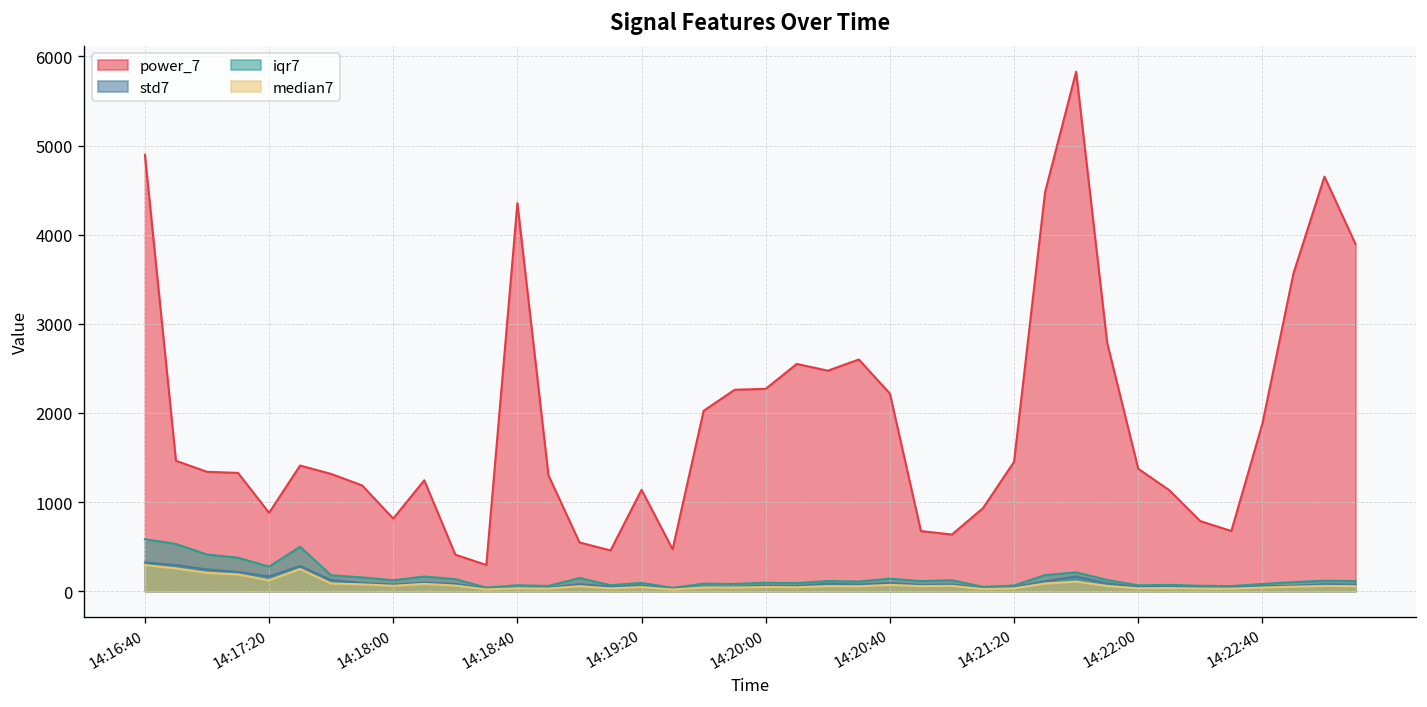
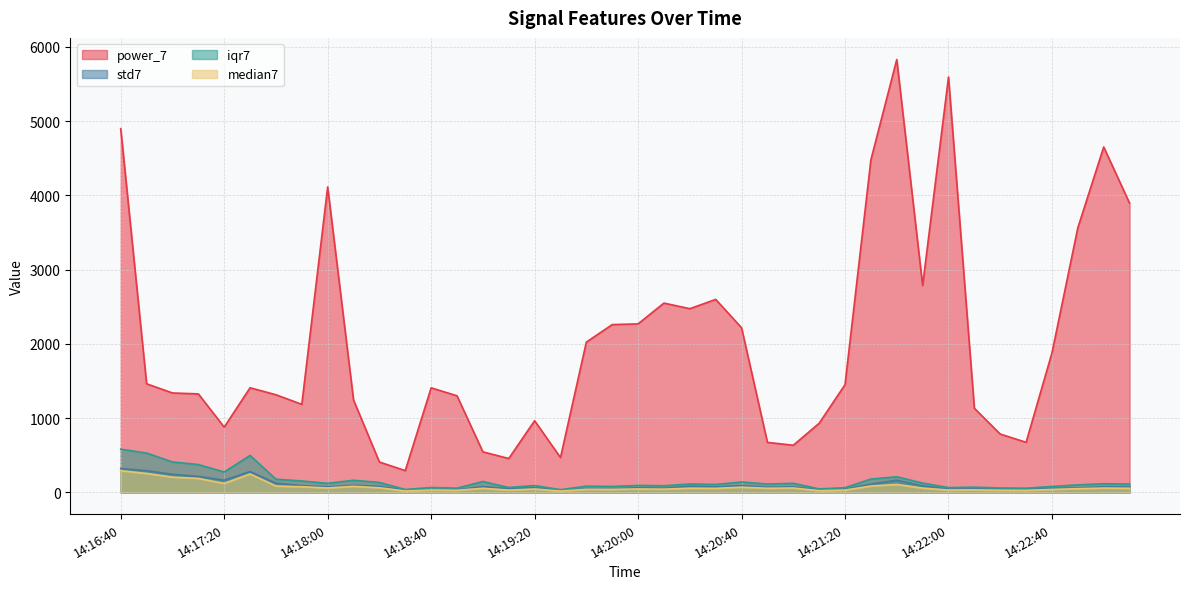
  {
    "power_7": {
      "14:16:40": 4900,
      "14:17:20": 900,
-     "14:18:00": 800,
-     "14:18:40": 4400,
-     "14:19:20": 1100,
+     "14:18:00": 4100,
+     "14:18:40": 1400,
+     "14:19:20": 1000,
      "14:20:00": 2300,
      "14:20:40": 2200,
      "14:21:20": 1500,
-     "14:22:00": 1400,
+     "14:22:00": 5600,
      "14:22:40": 1900
    },
    "median7": {
      "14:17:20": 100
    }
  }
